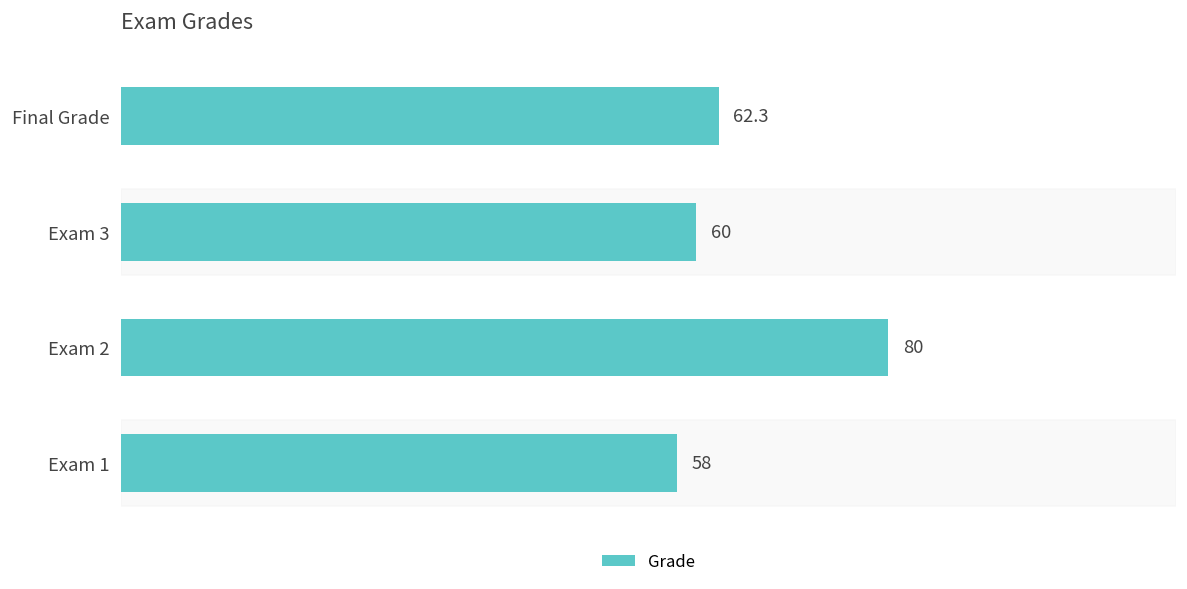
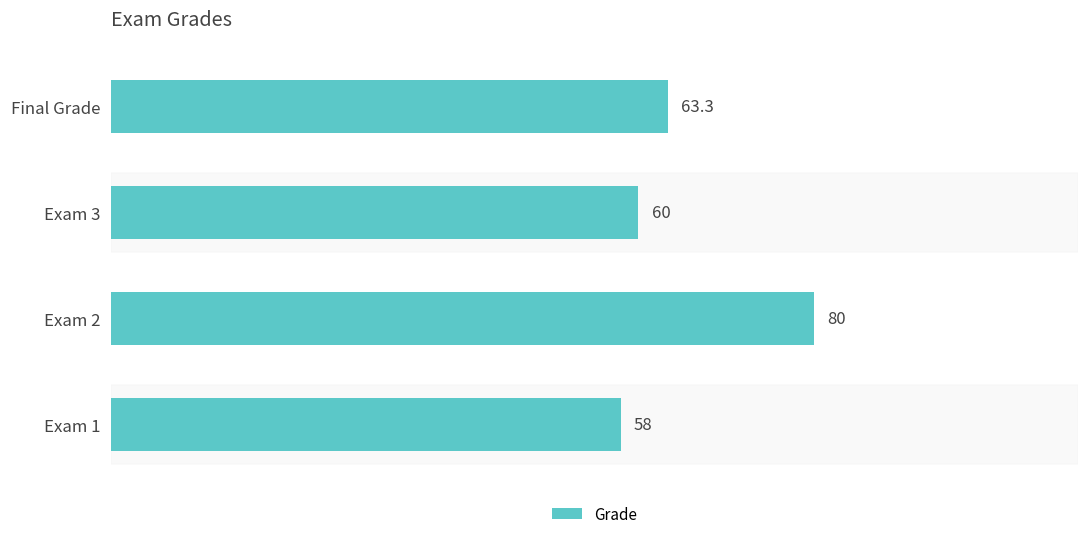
  {
-   "Final Grade": 62.3,
+   "Final Grade": 63.3,
    "Exam 3": 60,
    "Exam 2": 80,
    "Exam 1": 58
  }
